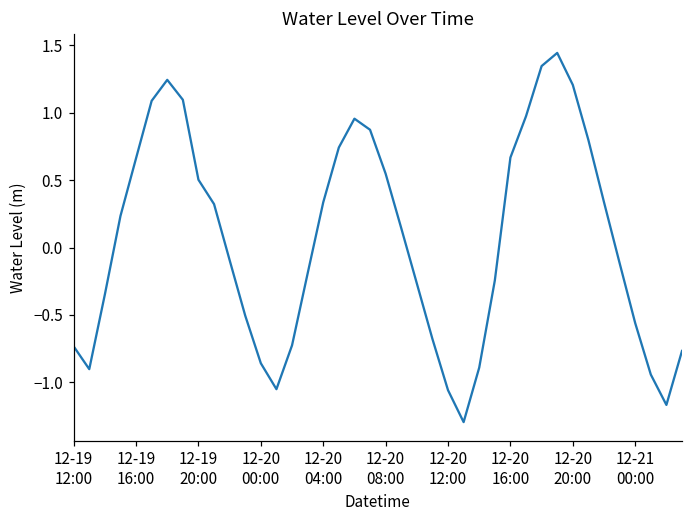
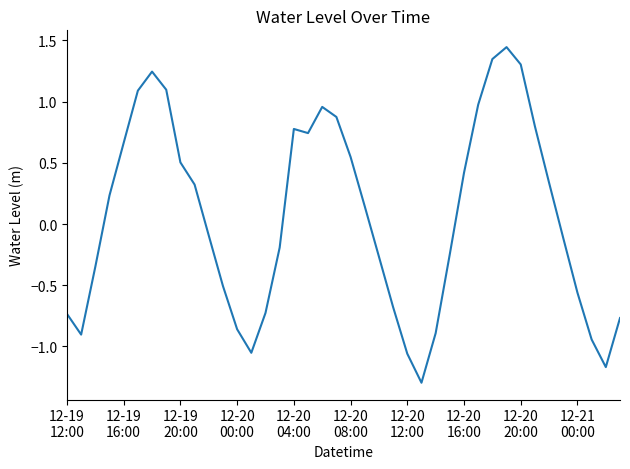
  {
    "12-19 12:00": -0.73,
    "12-19 16:00": 0.66,
    "12-19 20:00": 0.50,
    "12-20 00:00": -0.86,
-   "12-20 04:00": 0.34,
+   "12-20 04:00": 0.78,
    "12-20 08:00": 0.55,
    "12-20 12:00": -1.06,
-   "12-20 16:00": 0.67,
-   "12-20 20:00": 1.21,
+   "12-20 16:00": 0.42,
+   "12-20 20:00": 1.30,
    "12-21 00:00": -0.56
  }
